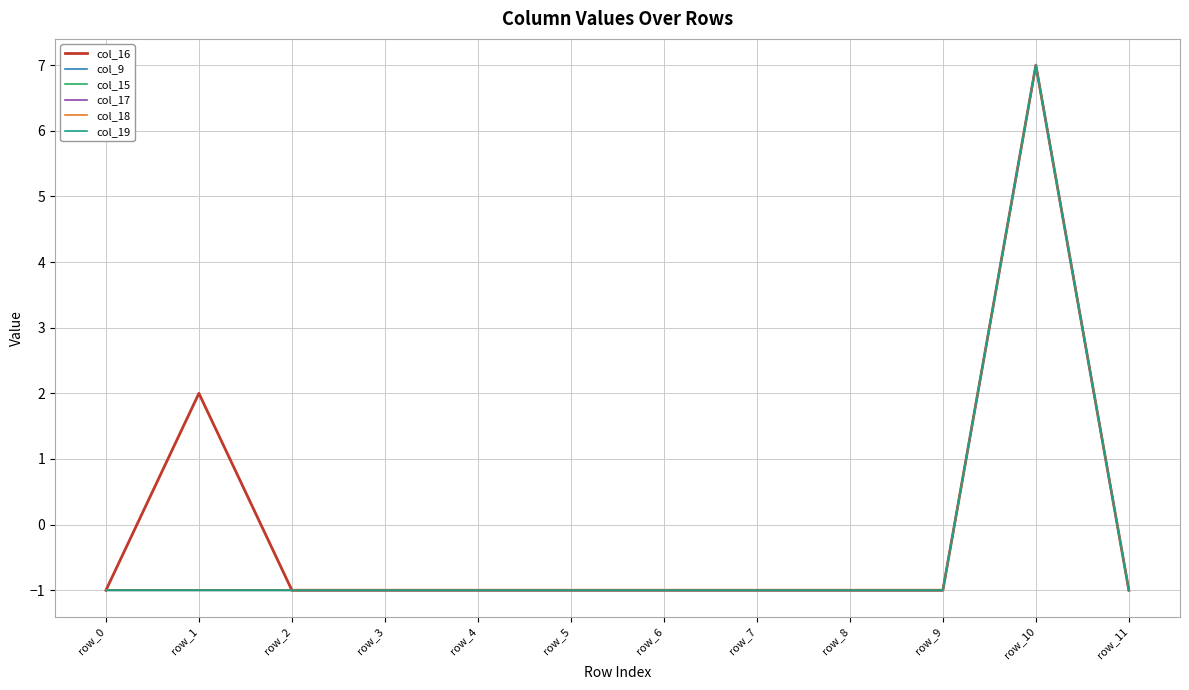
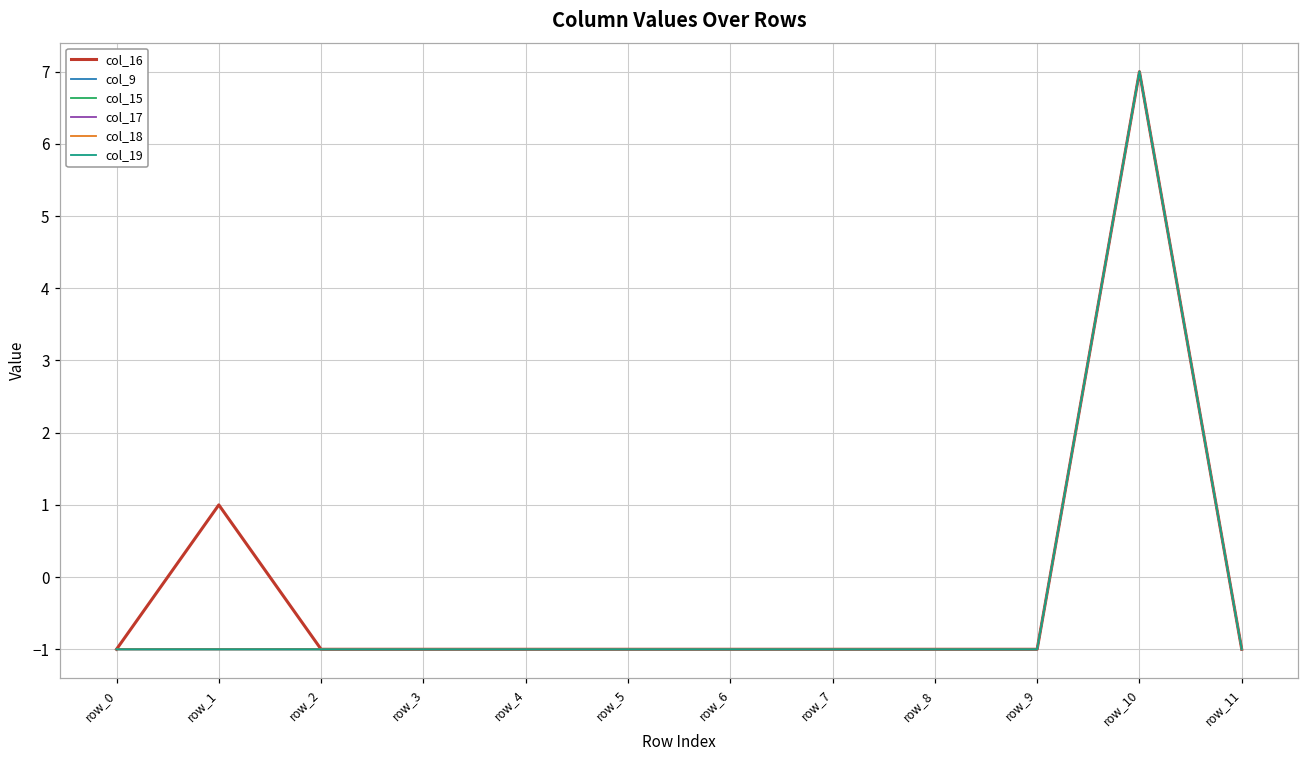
  {
    "col_16": {
-     "row_1": 2
+     "row_1": 1
    },
    "col_19": {
      "row_1": -1
    }
  }
